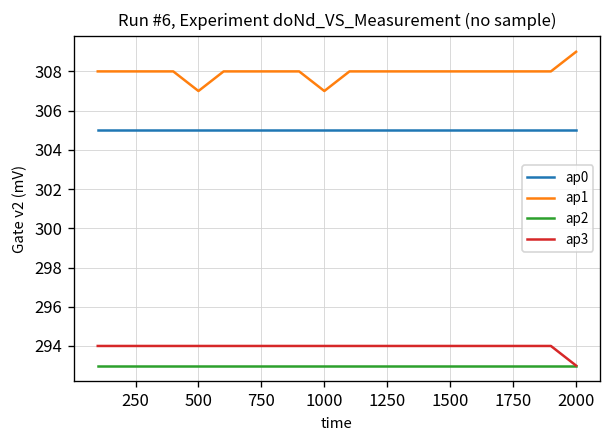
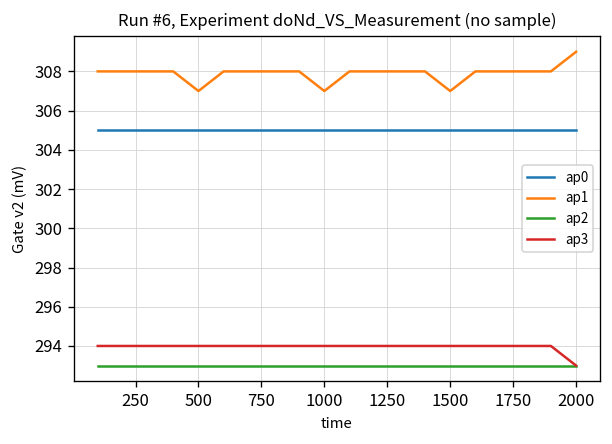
  {
    "ap0": {
      "500": 305,
      "1000": 305,
      "1500": 305,
      "2000": 305
    },
    "ap1": {
      "500": 307,
      "1000": 307,
-     "1500": 308,
+     "1500": 307,
      "2000": 309
    },
    "ap2": {
      "500": 293,
      "1000": 293,
      "1500": 293
    },
    "ap3": {
      "500": 294,
      "1000": 294,
      "1500": 294
    }
  }
